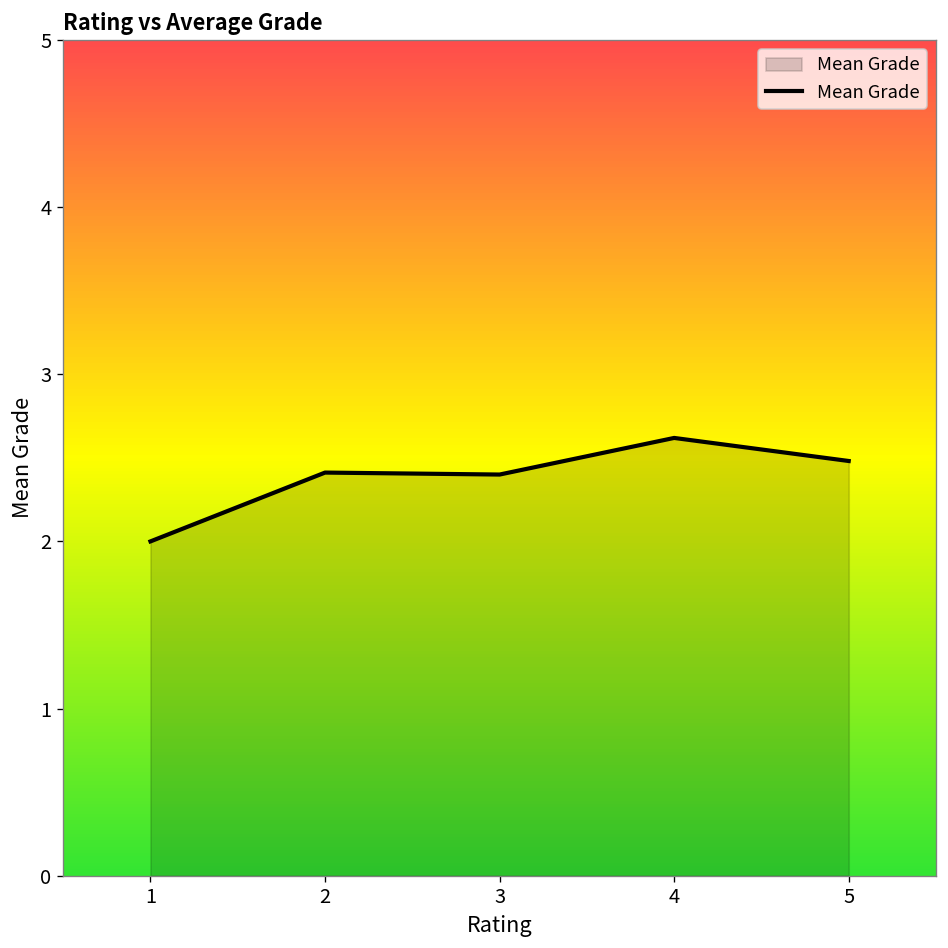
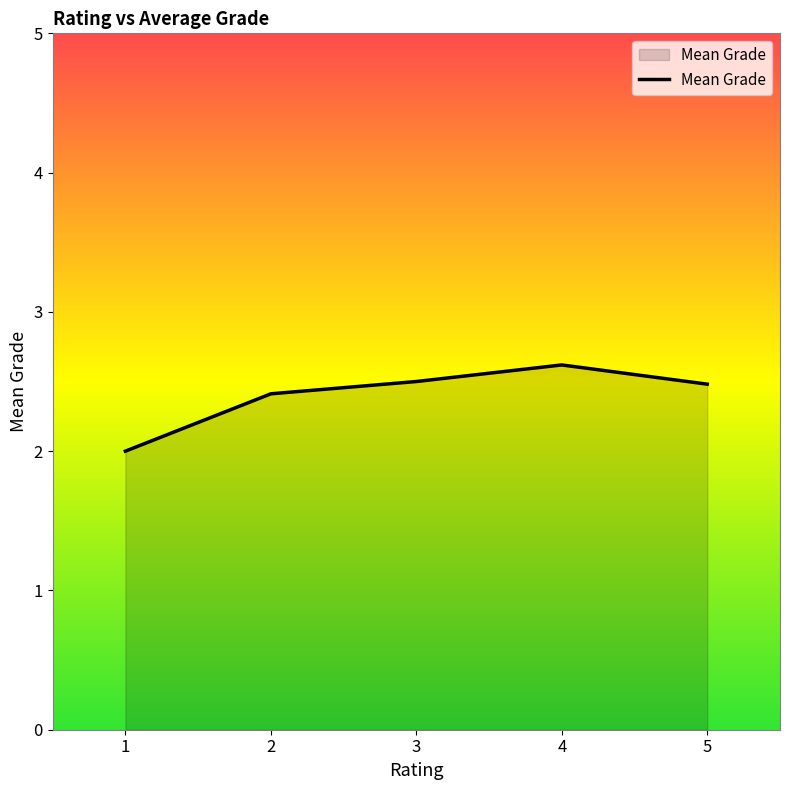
  {
    "1": 2.0,
    "2": 2.4,
-   "3": 2.4,
+   "3": 2.5,
    "4": 2.62,
    "5": 2.48
  }
